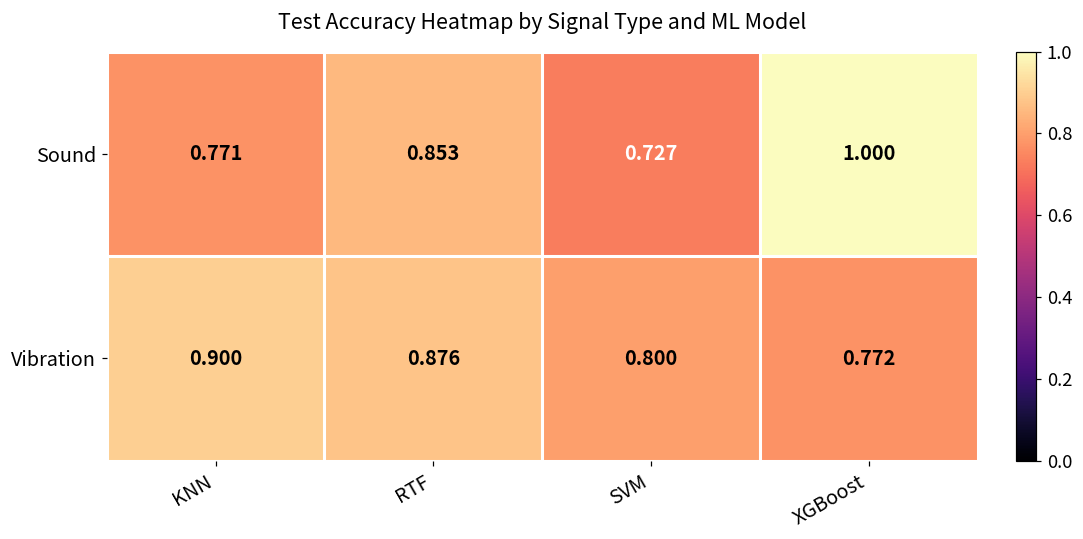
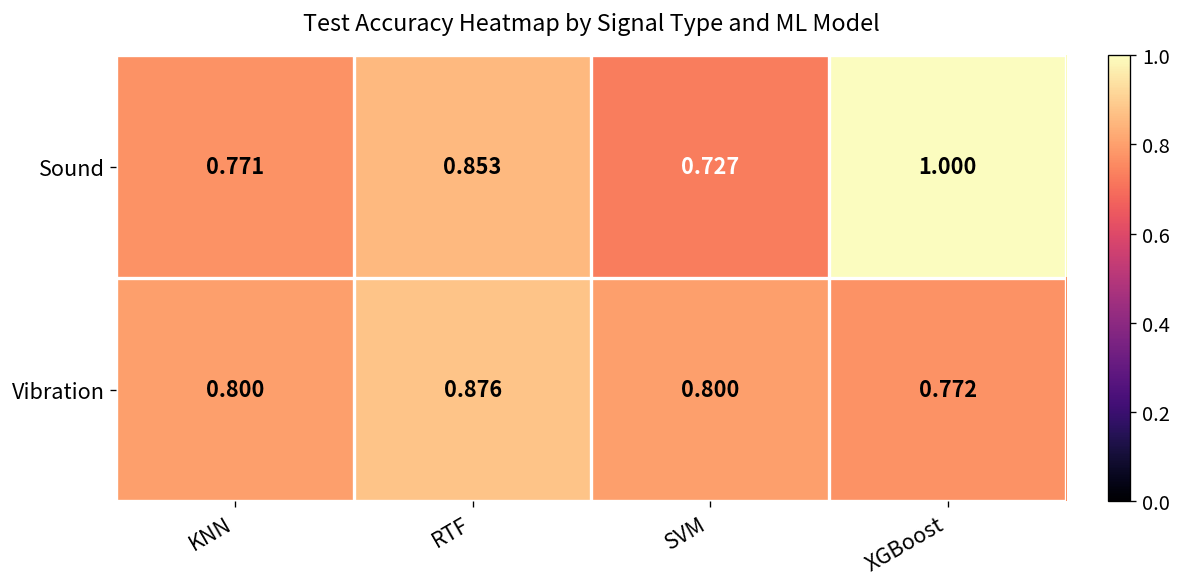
  {
    "Sound": {
      "KNN": 0.771,
      "RTF": 0.853,
      "SVM": 0.727,
      "XGBoost": 1.000
    },
    "Vibration": {
-     "KNN": 0.900,
+     "KNN": 0.800,
      "RTF": 0.876,
      "SVM": 0.800,
      "XGBoost": 0.772
    }
  }
